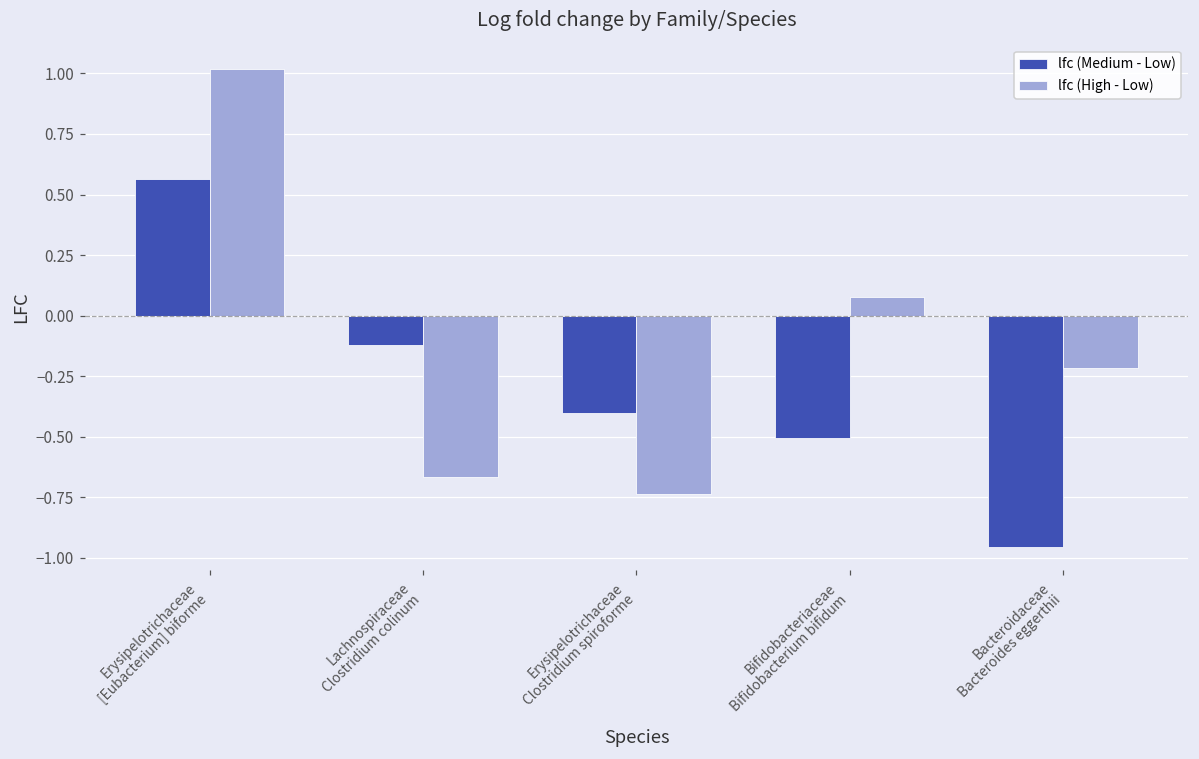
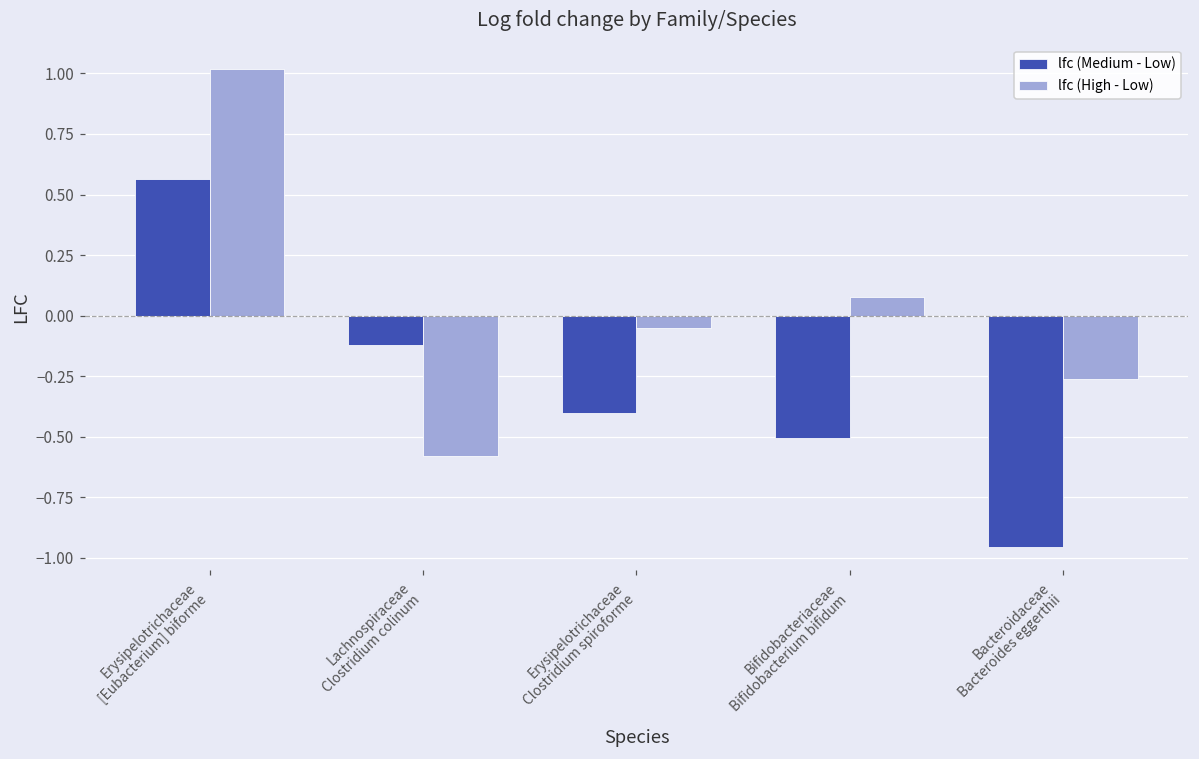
  {
    "lfc (Medium - Low)": {
      "Erysipelotrichaceae [Eubacterium] biforme": 0.56,
      "Lachnospiraceae Clostridium colinum": -0.12,
      "Erysipelotrichaceae Clostridium spiroforme": -0.40,
      "Bifidobacteriaceae Bifidobacterium bifidum": -0.51,
      "Bacteroidaceae Bacteroides eggerthii": -0.95
    },
    "lfc (High - Low)": {
      "Erysipelotrichaceae [Eubacterium] biforme": 1.02,
-     "Lachnospiraceae Clostridium colinum": -0.67,
-     "Erysipelotrichaceae Clostridium spiroforme": -0.74,
+     "Lachnospiraceae Clostridium colinum": -0.58,
+     "Erysipelotrichaceae Clostridium spiroforme": -0.05,
      "Bifidobacteriaceae Bifidobacterium bifidum": 0.08,
-     "Bacteroidaceae Bacteroides eggerthii": -0.22
+     "Bacteroidaceae Bacteroides eggerthii": -0.26
    }
  }
